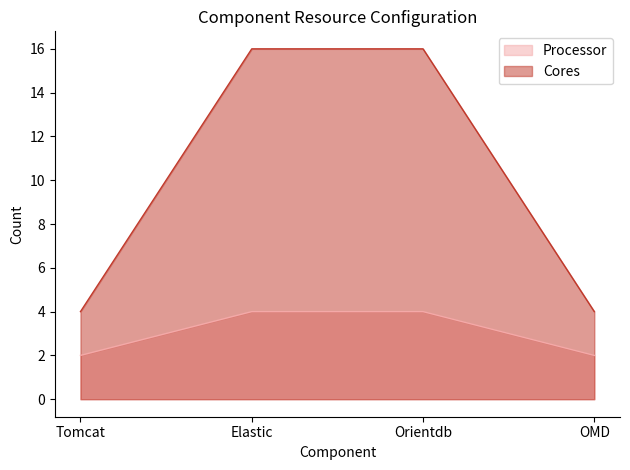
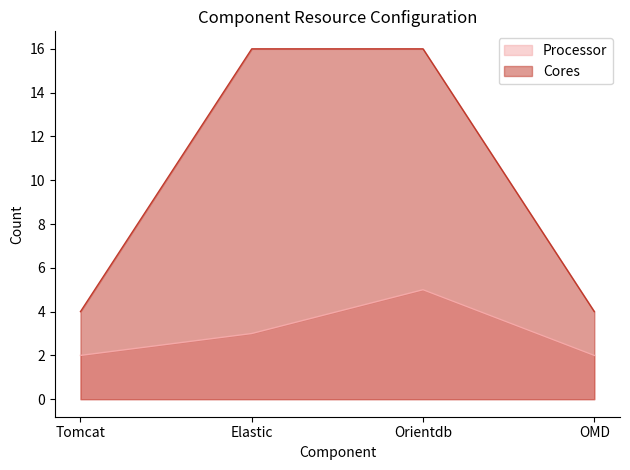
  {
    "Processor": {
      "Tomcat": 2,
-     "Elastic": 4,
-     "Orientdb": 4,
+     "Elastic": 3,
+     "Orientdb": 5,
      "OMD": 2
    },
    "Cores": {
      "Tomcat": 4,
      "Elastic": 16,
      "Orientdb": 16,
      "OMD": 4
    }
  }
